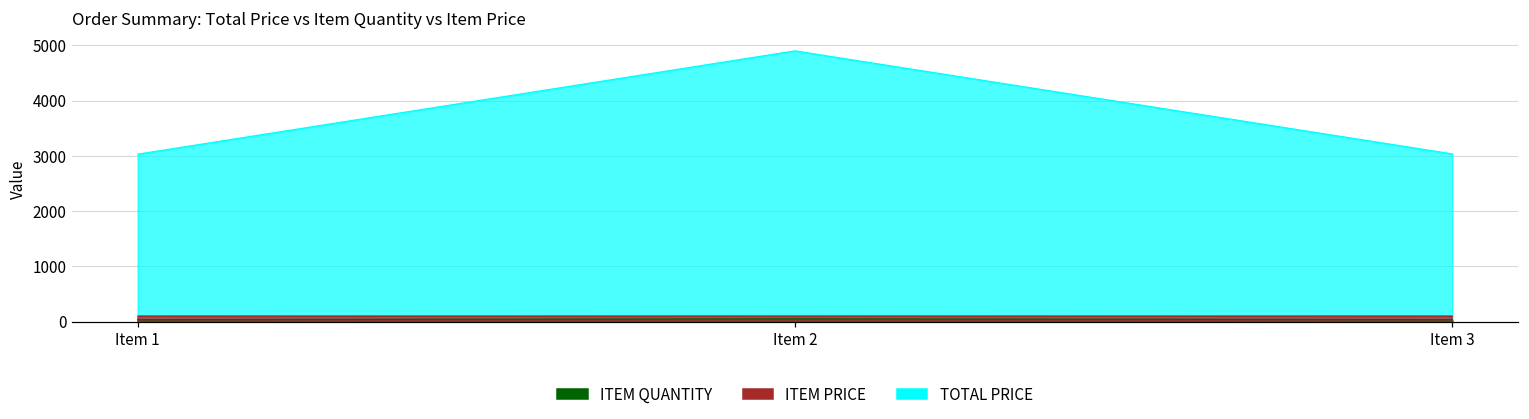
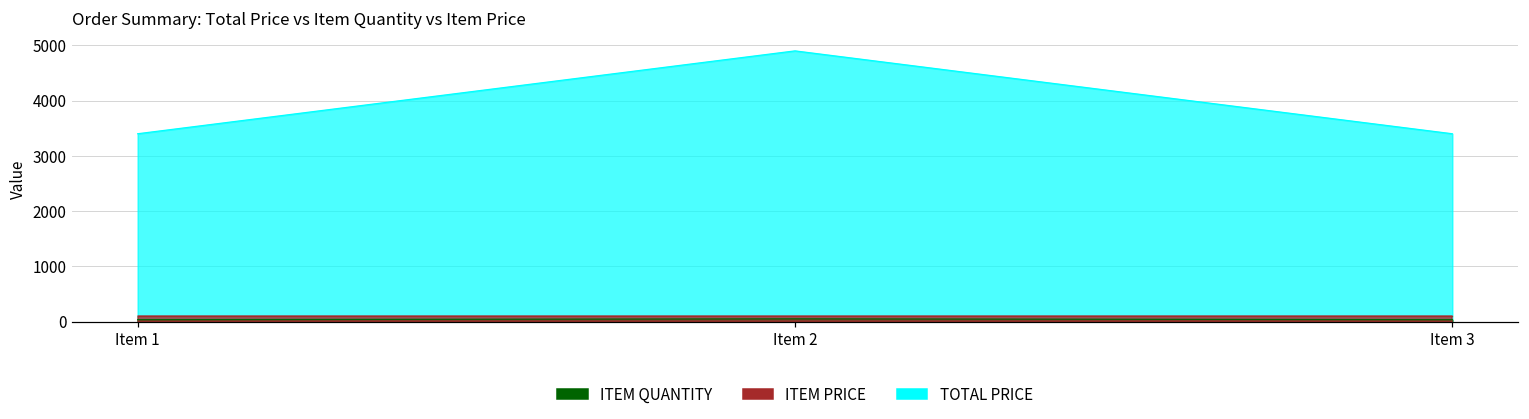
  {
    "TOTAL PRICE": {
-     "Item 1": 3000,
+     "Item 1": 3400,
      "Item 2": 4900,
-     "Item 3": 3000
+     "Item 3": 3400
    },
    "ITEM QUANTITY": {
      "Item 1": 0,
      "Item 3": 0
    },
    "ITEM PRICE": {
      "Item 1": 100,
      "Item 3": 100
    }
  }
